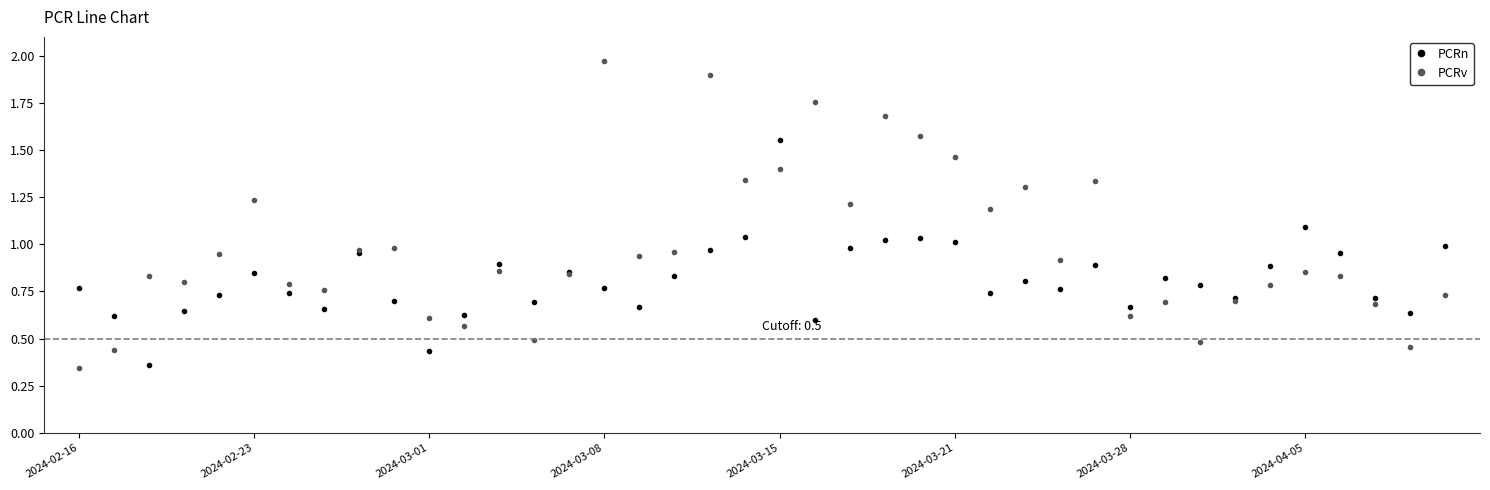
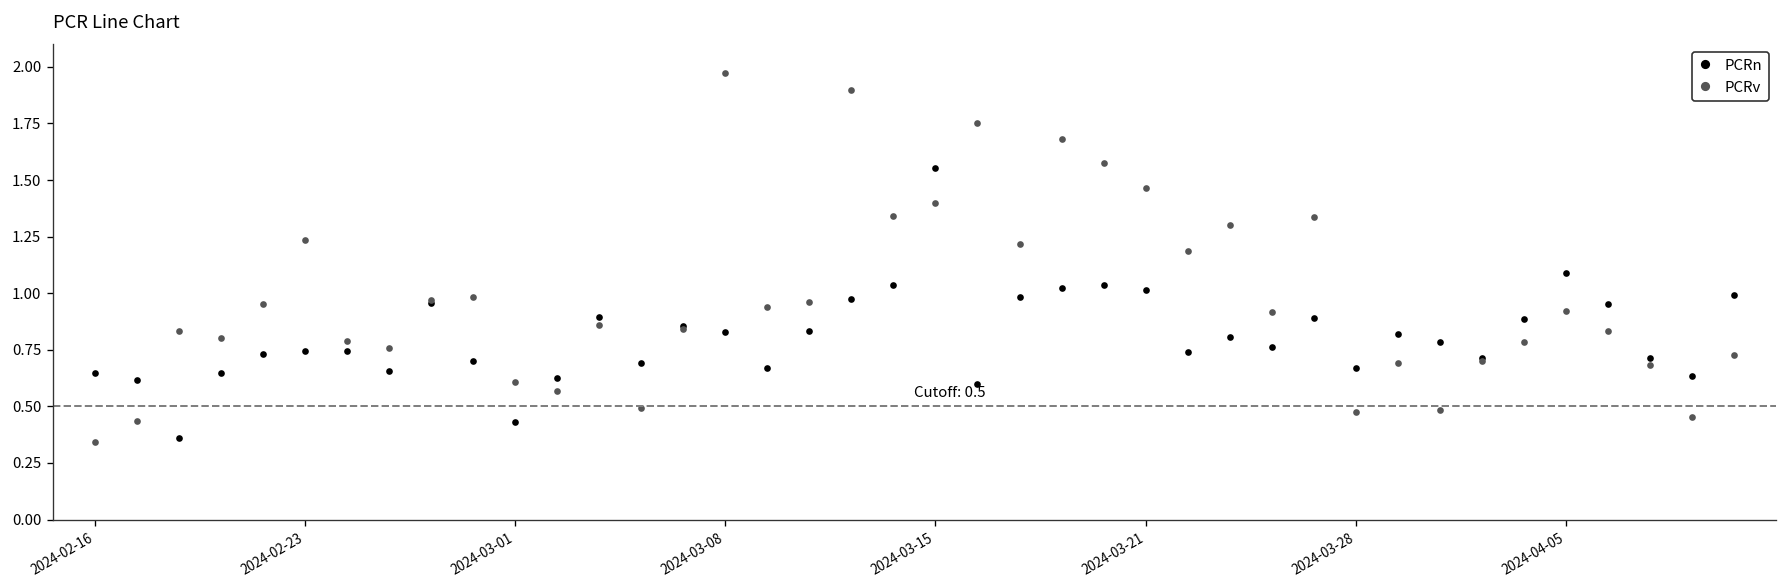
  {
    "PCRn": {
-     "2024-02-16": 0.77,
-     "2024-02-23": 0.85,
+     "2024-02-16": 0.65,
+     "2024-02-23": 0.75,
      "2024-03-01": 0.43,
-     "2024-03-08": 0.77,
+     "2024-03-08": 0.83,
      "2024-03-21": 1.01,
      "2024-03-28": 0.67,
      "2024-04-05": 1.09
    },
    "PCRv": {
      "2024-02-16": 0.34,
      "2024-02-23": 1.23,
      "2024-03-01": 0.61,
      "2024-03-08": 1.97,
      "2024-03-21": 1.46,
-     "2024-03-28": 0.62,
-     "2024-04-05": 0.85
+     "2024-03-28": 0.48,
+     "2024-04-05": 0.92
    }
  }
